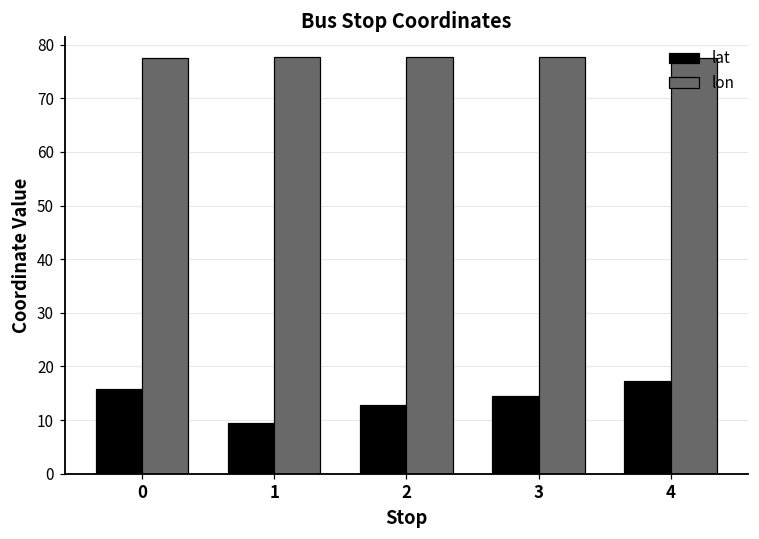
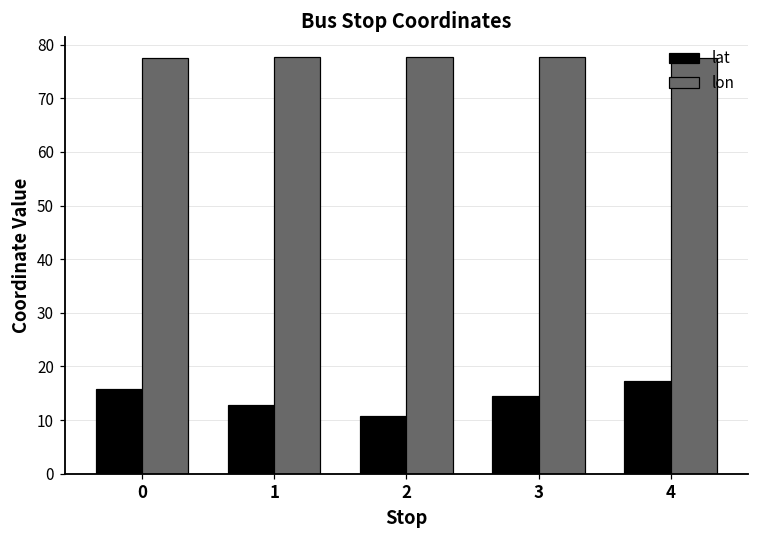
  {
    "lat": {
      "0": 16,
-     "1": 10,
-     "2": 13,
+     "1": 13,
+     "2": 11,
      "3": 15,
      "4": 17
    },
    "lon": {
      "0": 78,
      "1": 78,
      "2": 78,
      "3": 78,
      "4": 78
    }
  }
